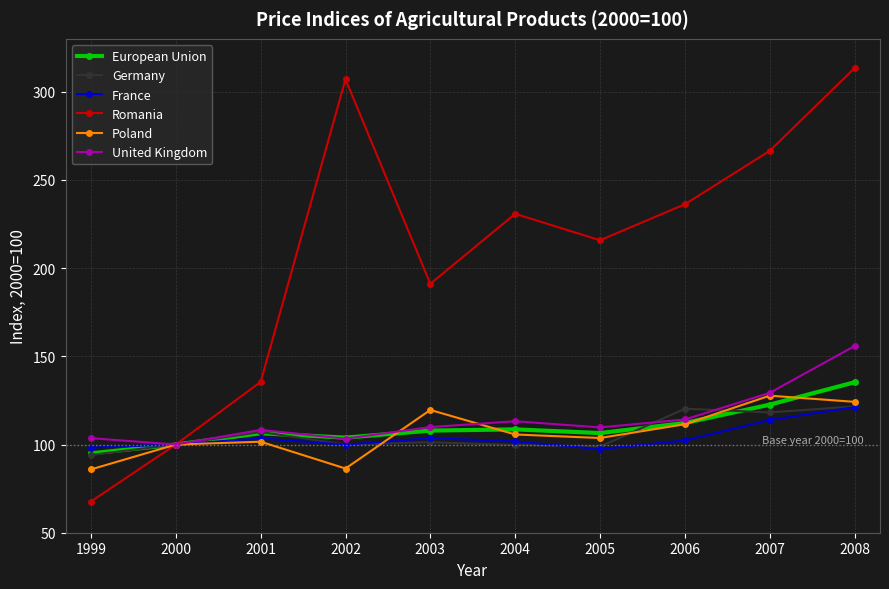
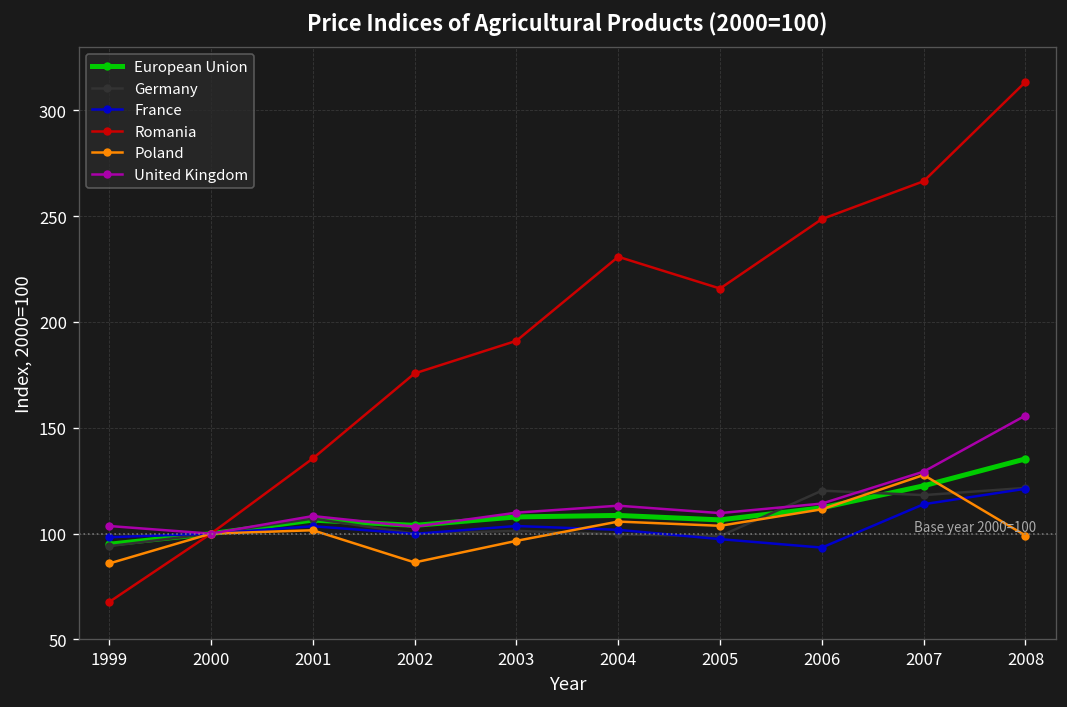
  {
    "European Union": {
      "2003": 108,
      "2004": 109,
      "2005": 107,
      "2007": 123,
      "2008": 135
    },
    "Germany": {
      "2003": 101,
      "2004": 100,
      "2006": 120,
      "2007": 118
    },
    "France": {
      "1999": 98,
      "2001": 104,
      "2003": 104,
      "2004": 102,
-     "2006": 102
+     "2006": 93
    },
    "Romania": {
      "1999": 68,
      "2001": 136,
-     "2002": 307,
+     "2002": 176,
      "2003": 191,
      "2004": 231,
      "2005": 216,
-     "2006": 236,
+     "2006": 249,
      "2007": 267,
      "2008": 313
    },
    "Poland": {
      "1999": 86,
      "2001": 102,
      "2002": 86,
-     "2003": 120,
+     "2003": 97,
      "2004": 106,
      "2005": 104,
      "2007": 128,
-     "2008": 124
+     "2008": 99
    },
    "United Kingdom": {
      "1999": 104,
      "2003": 110,
      "2004": 113,
      "2005": 110,
      "2006": 114,
      "2007": 129,
      "2008": 156
    }
  }
